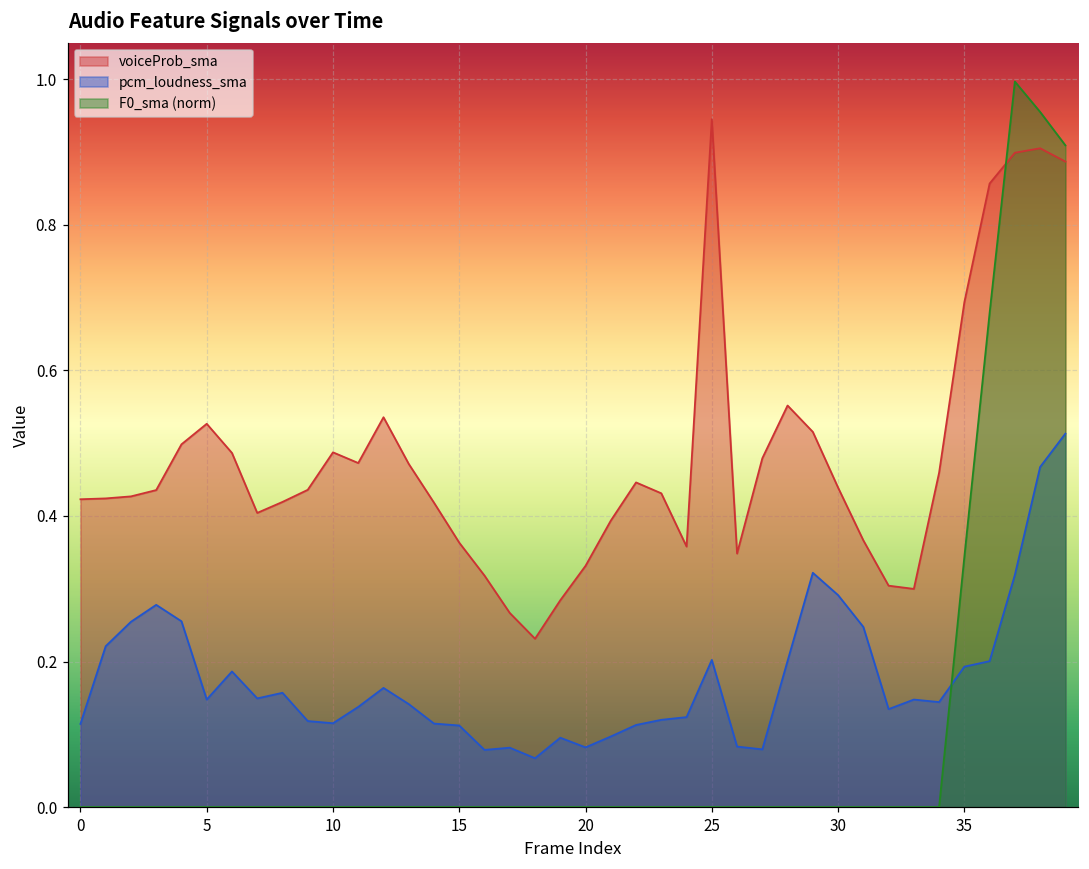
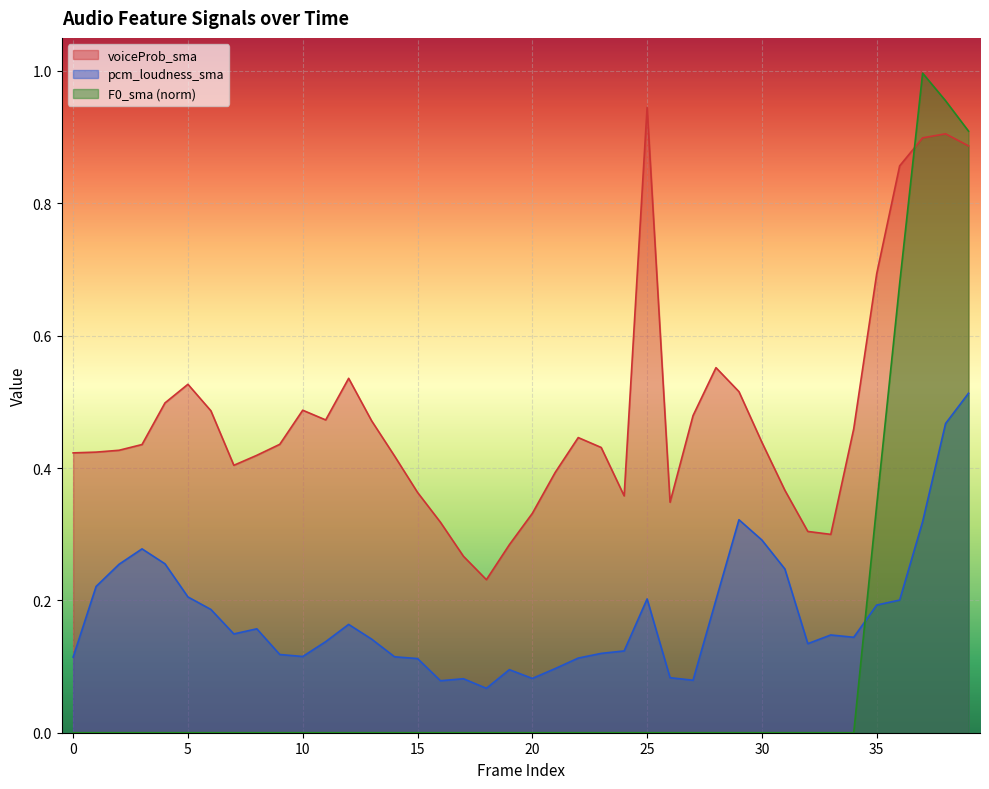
  {
    "voiceProb_sma": {
      "0": 0.42,
      "5": 0.53,
      "10": 0.49,
      "15": 0.36,
      "20": 0.33,
      "25": 0.95,
      "30": 0.44,
      "35": 0.69
    },
    "pcm_loudness_sma": {
      "0": 0.11,
-     "5": 0.15,
+     "5": 0.21,
      "10": 0.12,
      "15": 0.11,
      "20": 0.08,
      "25": 0.20,
      "30": 0.29,
      "35": 0.19
    },
    "F0_sma (norm)": {
      "0": 0.00,
      "5": 0.00,
      "10": 0.00,
      "15": 0.00,
      "20": 0.00,
      "25": 0.00,
      "30": 0.00,
      "35": 0.34
    }
  }
